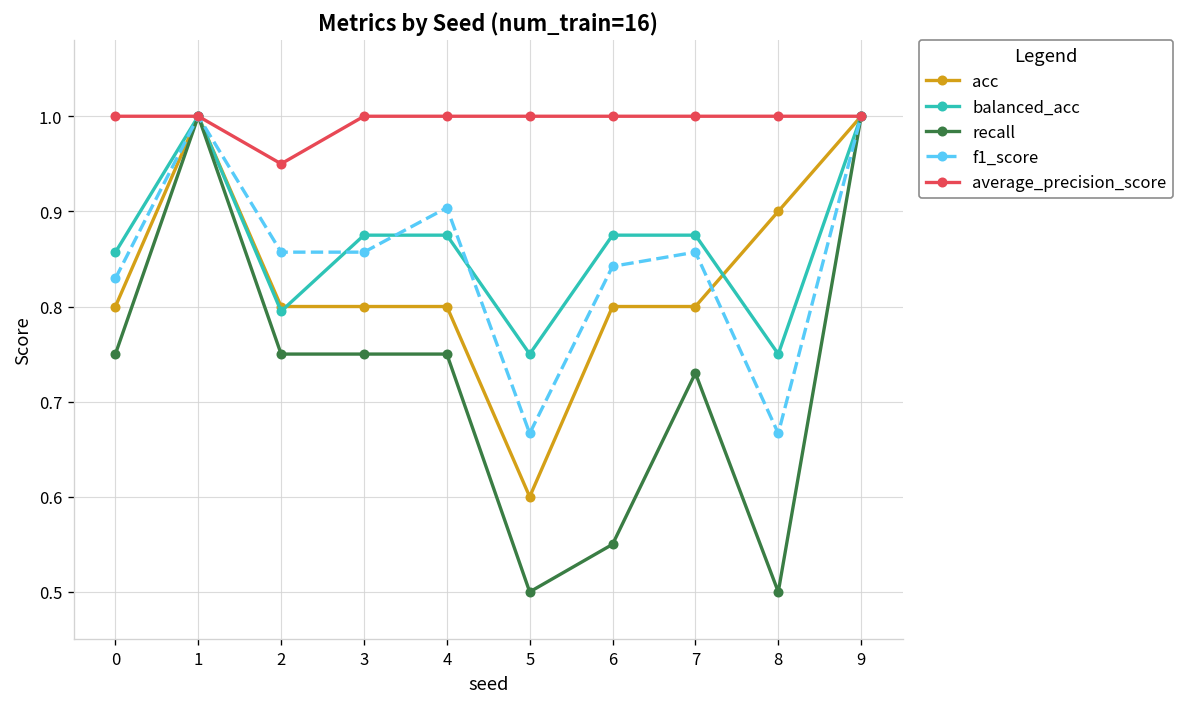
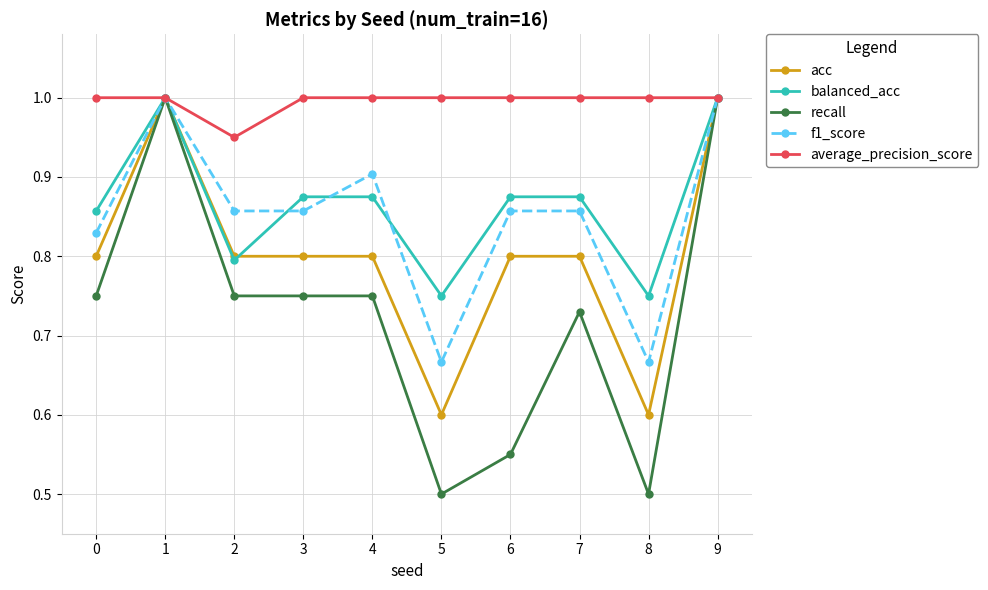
  {
    "acc": {
      "0": 0.8,
      "2": 0.8,
      "3": 0.8,
      "4": 0.8,
      "5": 0.6,
      "6": 0.8,
      "7": 0.8,
-     "8": 0.9
+     "8": 0.6
    },
    "balanced_acc": {
      "0": 0.86,
      "2": 0.80,
      "3": 0.88,
      "4": 0.88,
      "5": 0.75,
      "6": 0.88,
      "7": 0.88,
      "8": 0.75
    },
    "recall": {
      "0": 0.75,
      "2": 0.75,
      "3": 0.75,
      "4": 0.75,
      "5": 0.50,
      "6": 0.55,
      "7": 0.73,
      "8": 0.50
    },
    "f1_score": {
      "0": 0.83,
      "2": 0.86,
      "3": 0.86,
      "4": 0.90,
      "5": 0.67,
-     "6": 0.84,
+     "6": 0.86,
      "7": 0.86,
      "8": 0.67
    },
    "average_precision_score": {
      "0": 1.00,
      "2": 0.95,
      "3": 1.00,
      "4": 1.00,
      "5": 1.00,
      "6": 1.00,
      "7": 1.00,
      "8": 1.00
    }
  }
